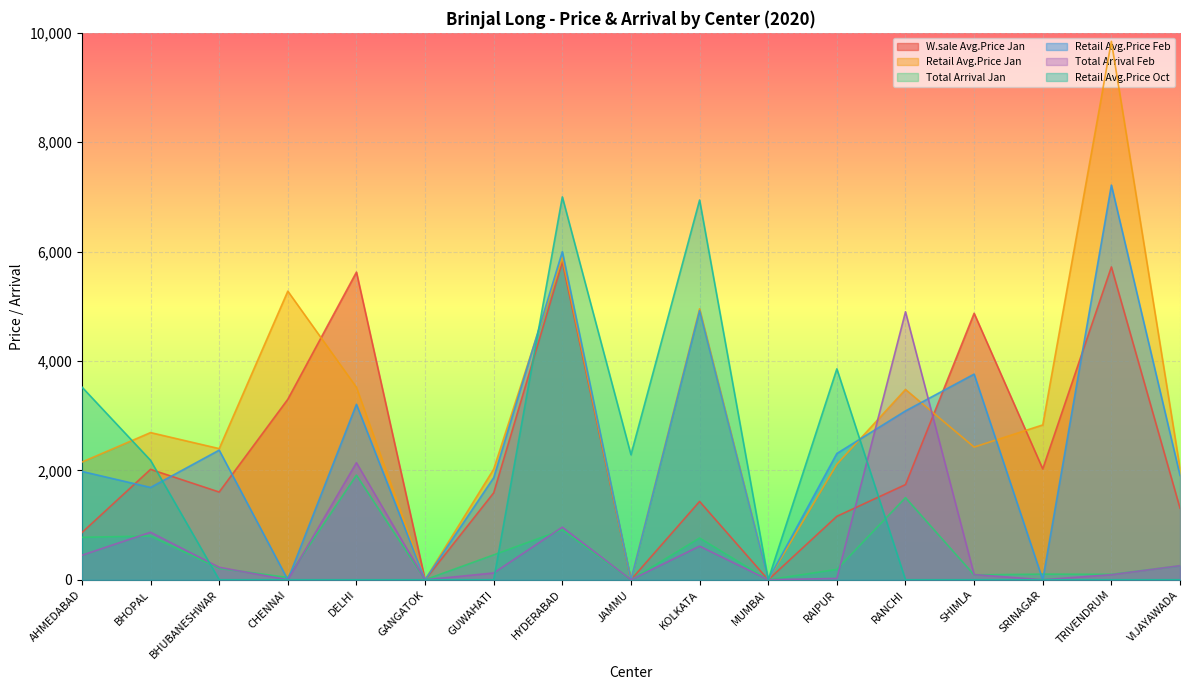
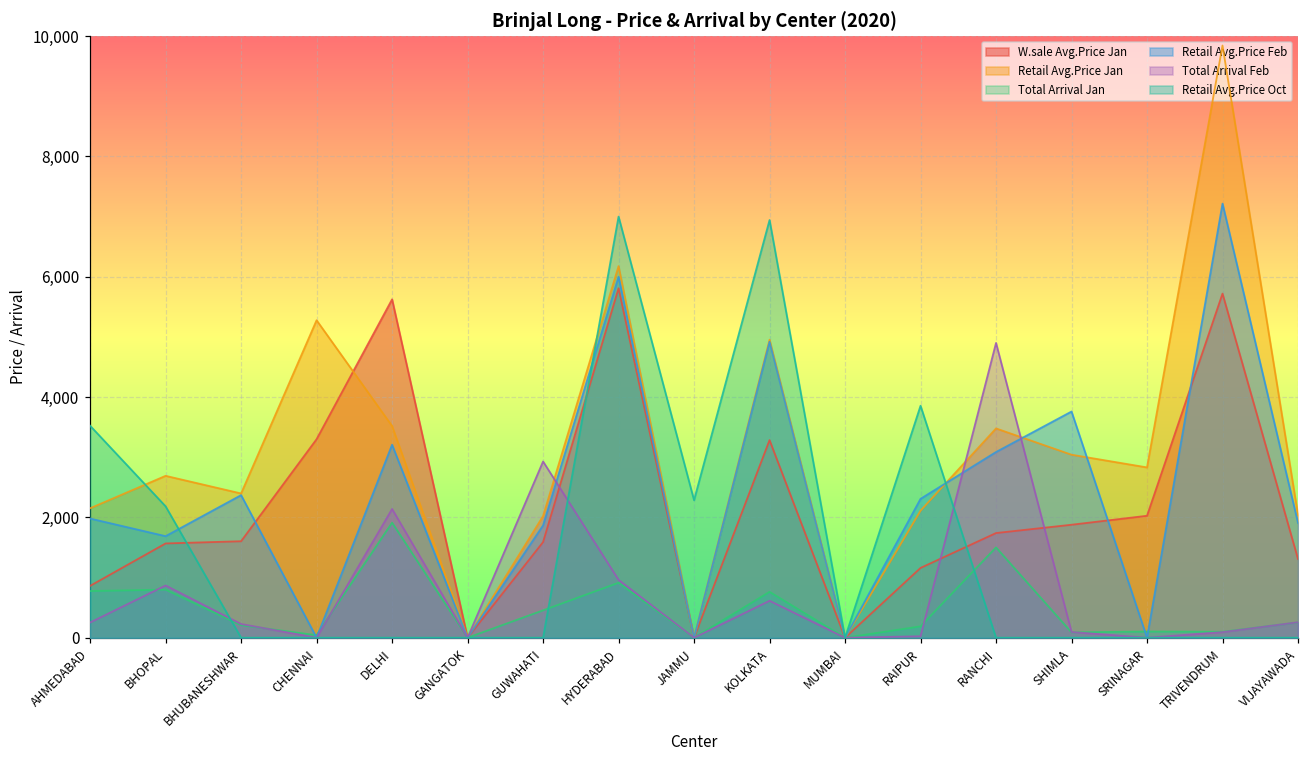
  {
    "W.sale Avg.Price Jan": {
      "AHMEDABAD": "900",
-     "BHOPAL": "2,000",
+     "BHOPAL": "1,600",
      "BHUBANESHWAR": "1,600",
      "CHENNAI": "3,300",
      "DELHI": "5,600",
      "GUWAHATI": "1,600",
      "HYDERABAD": "5,800",
-     "KOLKATA": "1,400",
+     "KOLKATA": "3,300",
      "RAIPUR": "1,200",
      "RANCHI": "1,700",
-     "SHIMLA": "4,900",
+     "SHIMLA": "1,900",
      "SRINAGAR": "2,000",
      "TRIVENDRUM": "5,700",
      "VIJAYAWADA": "1,300"
    },
    "Retail Avg.Price Jan": {
      "AHMEDABAD": "2,200",
      "BHOPAL": "2,700",
      "CHENNAI": "5,300",
      "DELHI": "3,500",
      "GUWAHATI": "2,000",
-     "HYDERABAD": "5,900",
+     "HYDERABAD": "6,200",
      "RAIPUR": "2,100",
      "RANCHI": "3,500",
-     "SHIMLA": "2,400",
+     "SHIMLA": "3,000",
      "SRINAGAR": "2,800",
      "VIJAYAWADA": "2,000"
    },
    "Total Arrival Feb": {
-     "AHMEDABAD": "400",
+     "AHMEDABAD": "300",
      "BHOPAL": "900",
      "DELHI": "2,100",
-     "GUWAHATI": "100",
+     "GUWAHATI": "2,900",
      "HYDERABAD": "1,000",
      "KOLKATA": "600",
      "RAIPUR": "0",
      "RANCHI": "4,900"
    }
  }
